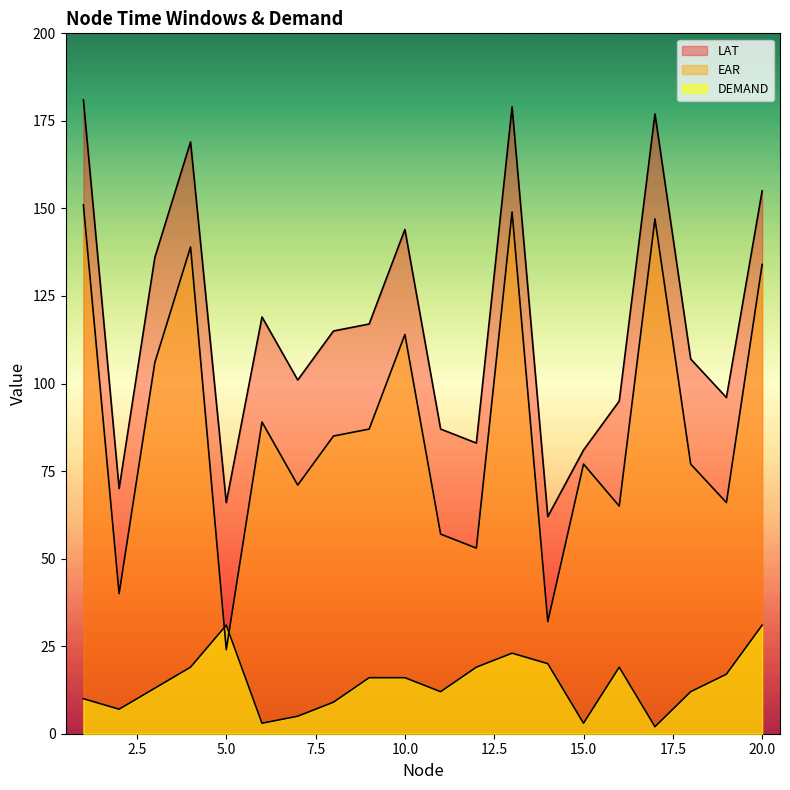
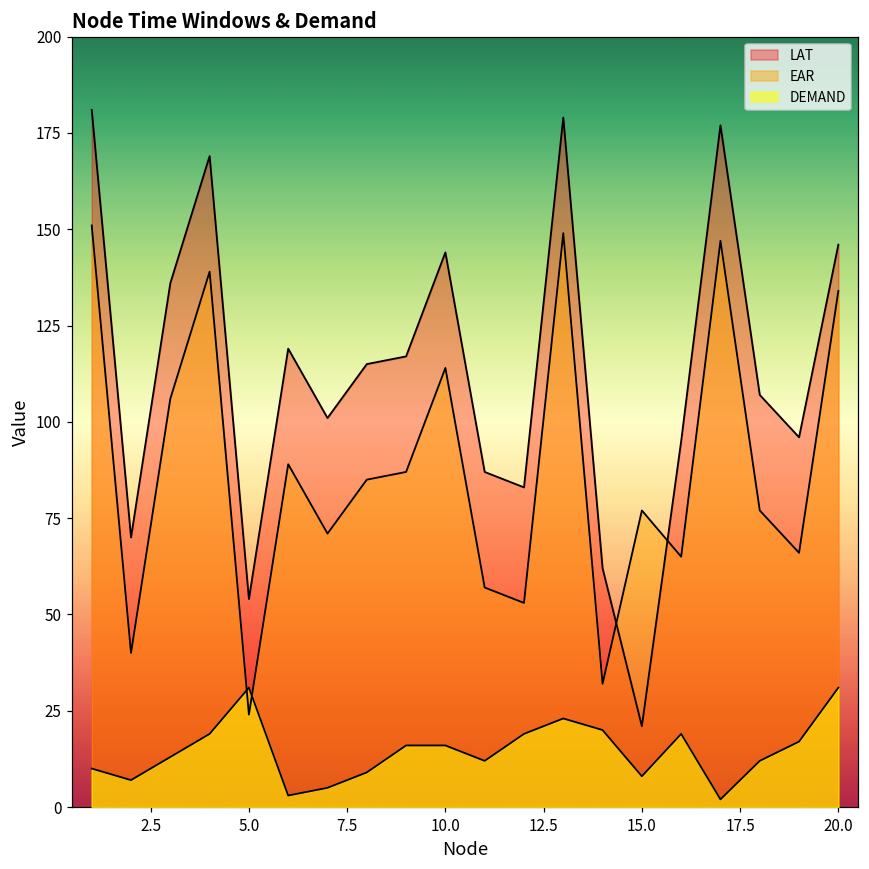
  {
    "LAT": {
-     "5.0": 66,
+     "5.0": 54,
      "10.0": 144,
-     "15.0": 81,
-     "20.0": 155
+     "15.0": 21,
+     "20.0": 146
    },
    "EAR": {
      "5.0": 24,
      "10.0": 114,
      "15.0": 77,
      "20.0": 134
    },
    "DEMAND": {
      "5.0": 31,
      "10.0": 16,
-     "15.0": 3,
+     "15.0": 8,
      "20.0": 31
    }
  }
